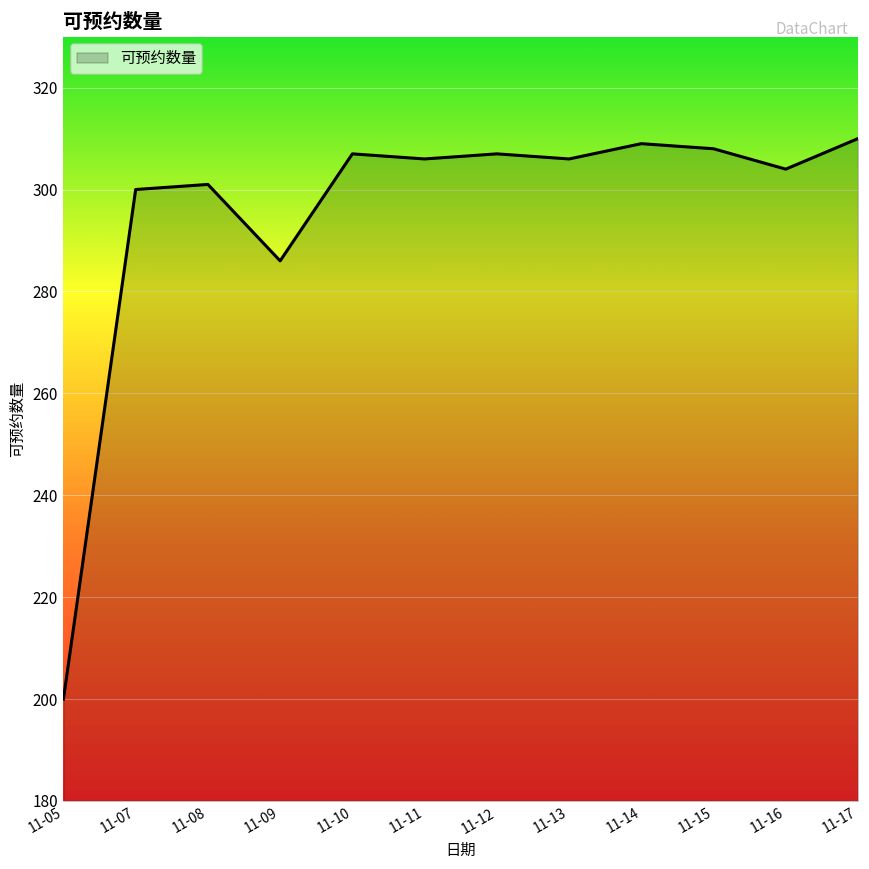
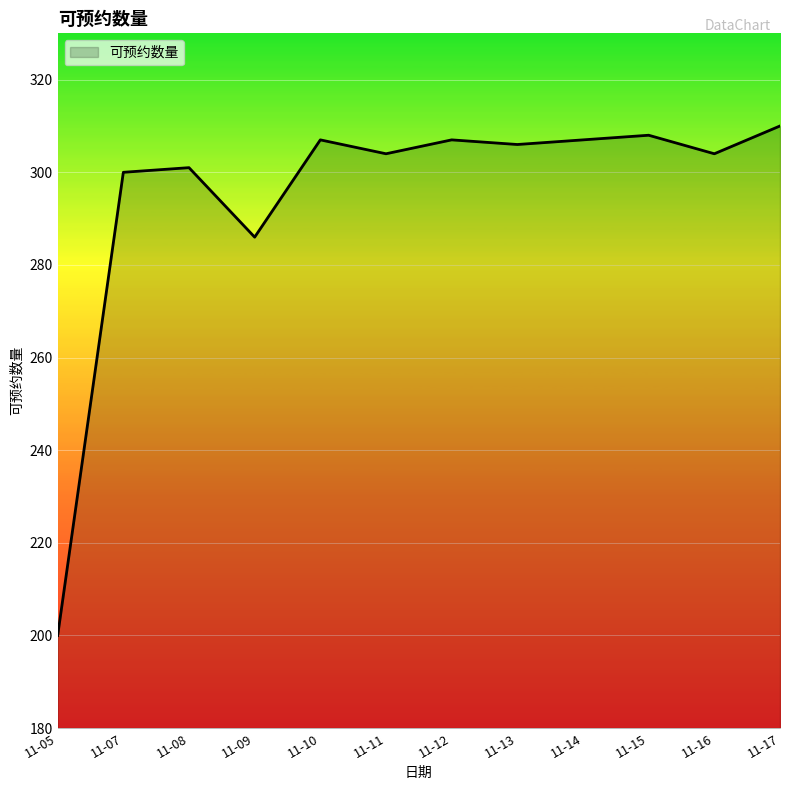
  {
    "11-05": 200,
    "11-07": 300,
    "11-08": 301,
    "11-09": 286,
    "11-10": 307,
-   "11-11": 306,
+   "11-11": 304,
    "11-12": 307,
    "11-13": 306,
-   "11-14": 309,
+   "11-14": 307,
    "11-15": 308,
    "11-16": 304,
    "11-17": 310
  }
